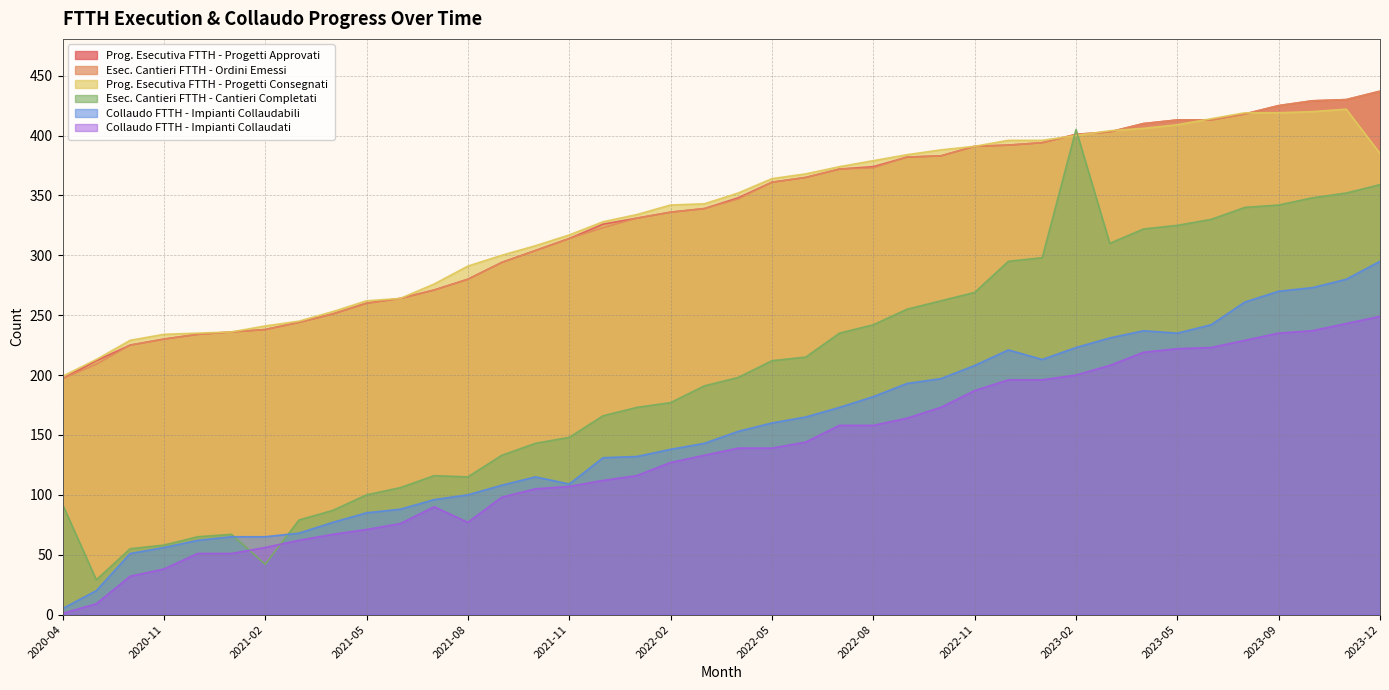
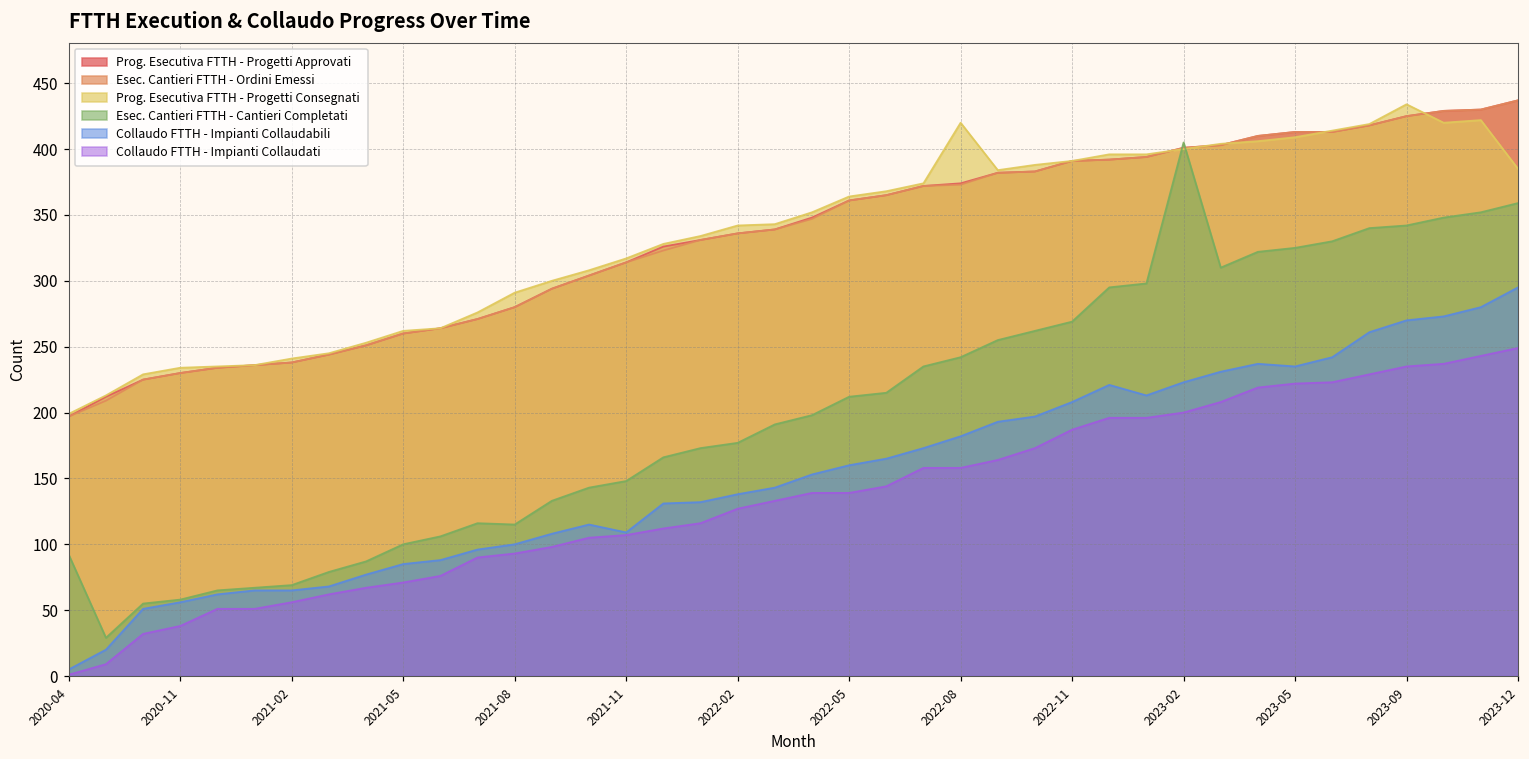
  {
    "Prog. Esecutiva FTTH - Progetti Consegnati": {
      "2020-11": 234,
      "2021-02": 241,
      "2021-08": 291,
      "2021-11": 317,
      "2022-02": 342,
      "2022-05": 364,
-     "2022-08": 379,
+     "2022-08": 420,
      "2023-05": 409,
-     "2023-09": 419,
+     "2023-09": 434,
      "2023-12": 385
    },
    "Esec. Cantieri FTTH - Cantieri Completati": {
      "2020-04": 92,
-     "2021-02": 42,
+     "2021-02": 69,
      "2021-05": 100,
      "2021-08": 115,
      "2021-11": 148,
      "2022-02": 177,
      "2022-05": 212,
      "2022-08": 242,
      "2022-11": 269,
      "2023-02": 405,
      "2023-05": 325,
      "2023-09": 342,
      "2023-12": 359
    },
    "Collaudo FTTH - Impianti Collaudabili": {
      "2020-04": 5,
      "2021-02": 65,
      "2021-05": 85,
      "2021-08": 100,
      "2022-02": 138,
      "2022-05": 160,
      "2022-08": 182,
      "2022-11": 208,
      "2023-02": 223,
      "2023-05": 235,
      "2023-09": 270,
      "2023-12": 295
    },
    "Collaudo FTTH - Impianti Collaudati": {
      "2020-04": 1,
      "2020-11": 38,
      "2021-02": 56,
      "2021-05": 71,
-     "2021-08": 77,
+     "2021-08": 93,
      "2022-02": 127,
      "2022-05": 139,
      "2022-08": 158,
      "2022-11": 187,
      "2023-02": 200,
      "2023-05": 222,
      "2023-09": 235,
      "2023-12": 249
    }
  }
